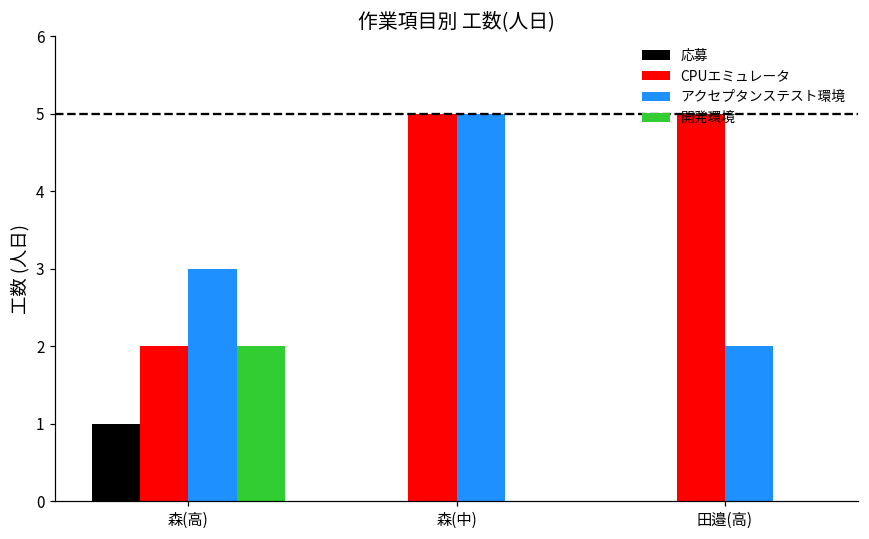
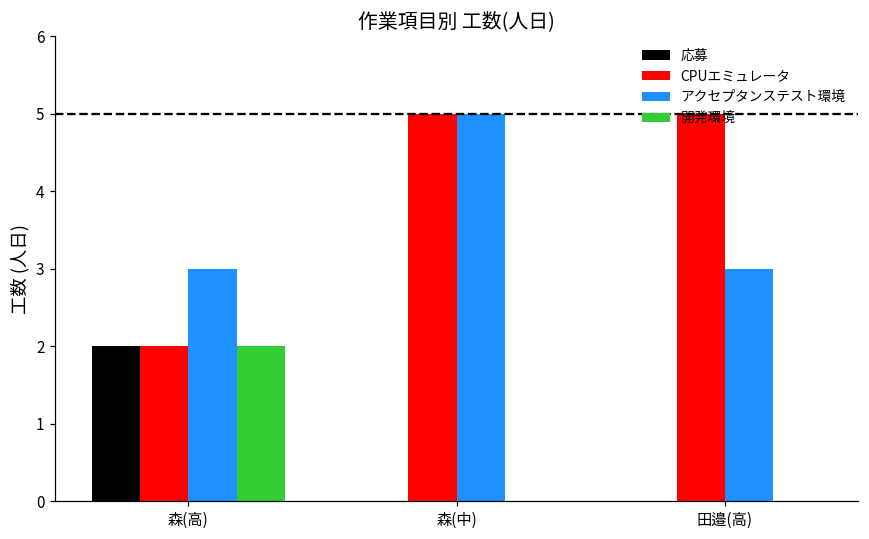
  {
    "応募": {
-     "森(高)": 1,
+     "森(高)": 2,
      "森(中)": 0,
      "田邉(高)": 0
    },
    "CPUエミュレータ": {
      "森(高)": 2,
      "森(中)": 5,
      "田邉(高)": 5
    },
    "アクセプタンステスト環境": {
      "森(高)": 3,
      "森(中)": 5,
-     "田邉(高)": 2
+     "田邉(高)": 3
    },
    "開発環境": {
      "森(高)": 2,
      "森(中)": 0,
      "田邉(高)": 0
    }
  }
